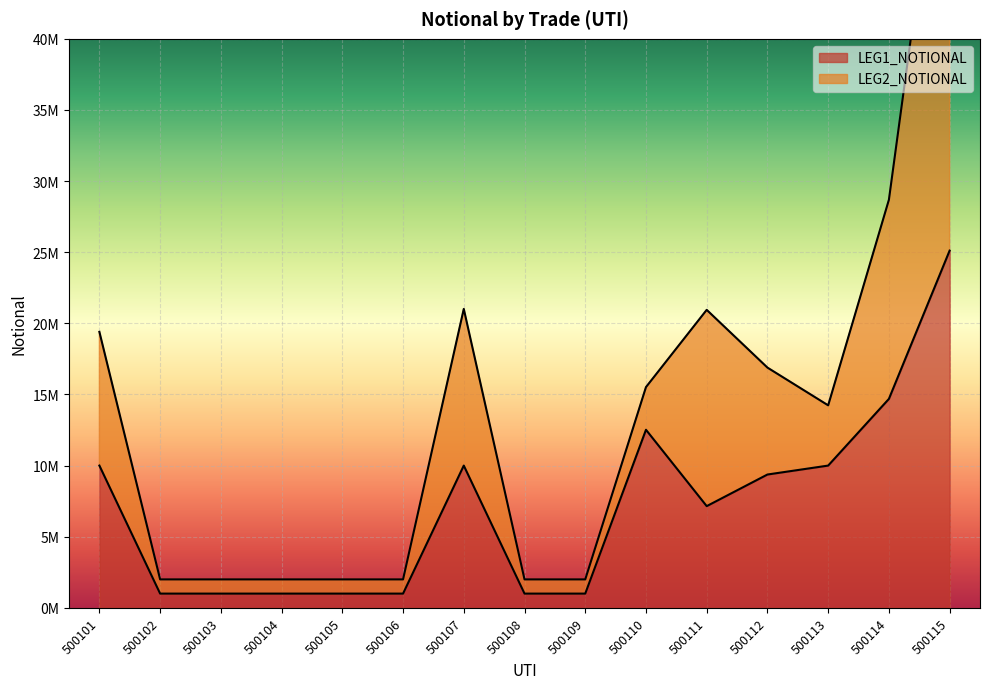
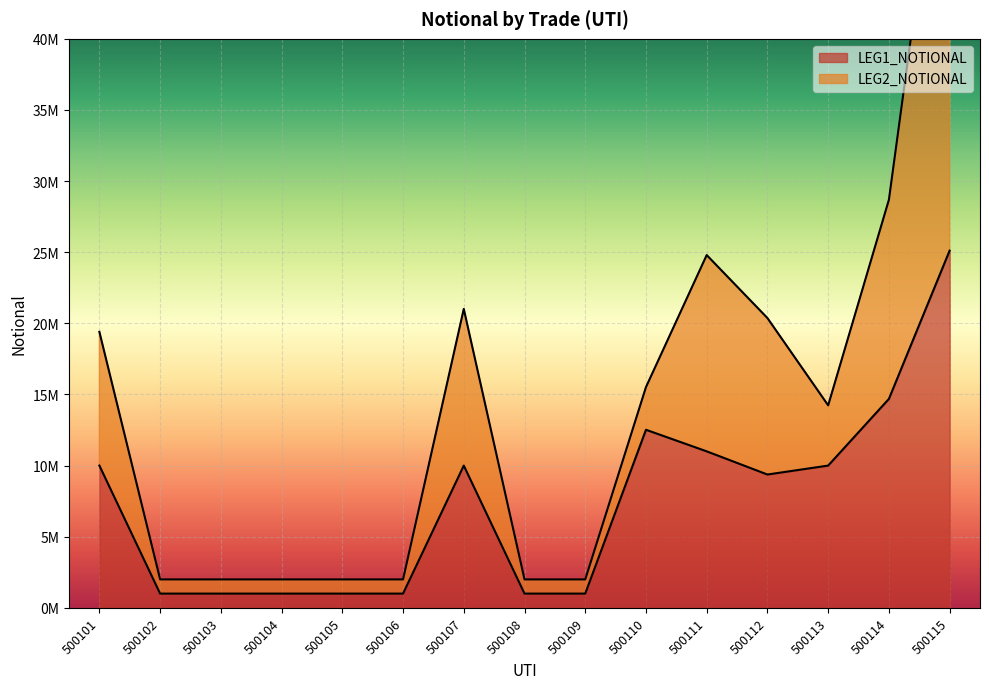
  {
    "LEG1_NOTIONAL": {
      "500101": 10000000,
      "500102": 1000000,
      "500103": 1000000,
      "500104": 1000000,
      "500105": 1000000,
      "500106": 1000000,
      "500107": 10000000,
      "500108": 1000000,
      "500109": 1000000,
      "500110": 12500000,
-     "500111": 7100000,
+     "500111": 11000000,
      "500112": 9400000,
      "500113": 10000000,
      "500114": 14700000,
      "500115": 25100000
    },
    "LEG2_NOTIONAL": {
      "500101": 9400000,
      "500102": 1000000,
      "500103": 1000000,
      "500104": 1000000,
      "500105": 1000000,
      "500106": 1000000,
      "500107": 11000000,
      "500108": 1000000,
      "500109": 1000000,
      "500110": 3000000,
      "500111": 13800000,
-     "500112": 7500000,
+     "500112": 11000000,
      "500113": 4200000,
      "500114": 14000000
    }
  }
